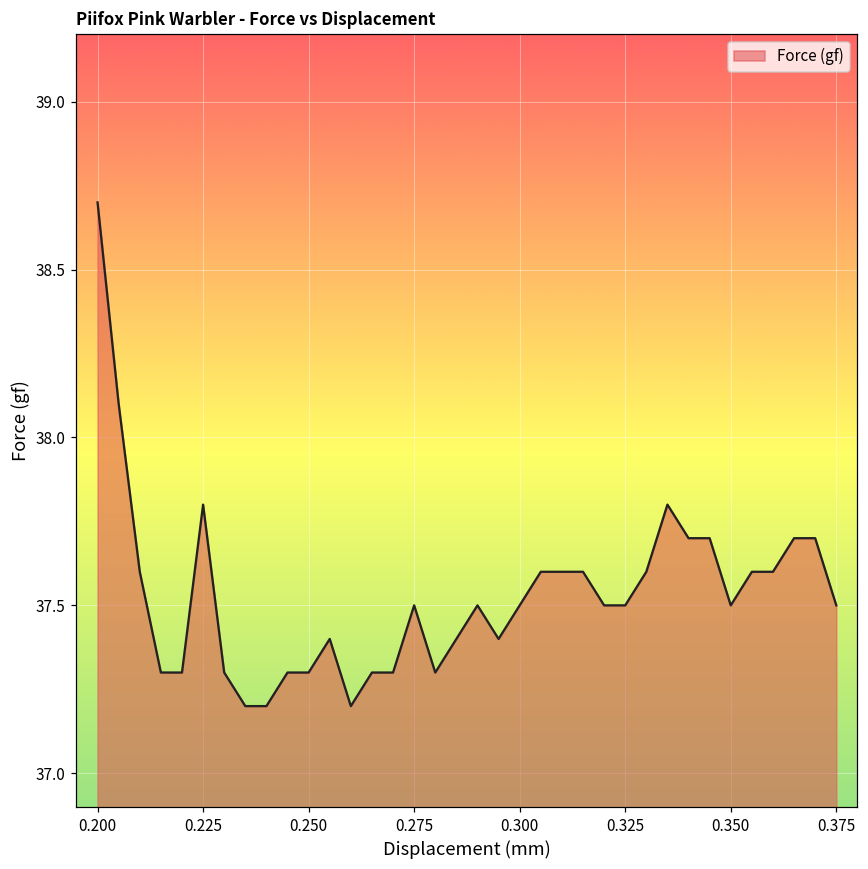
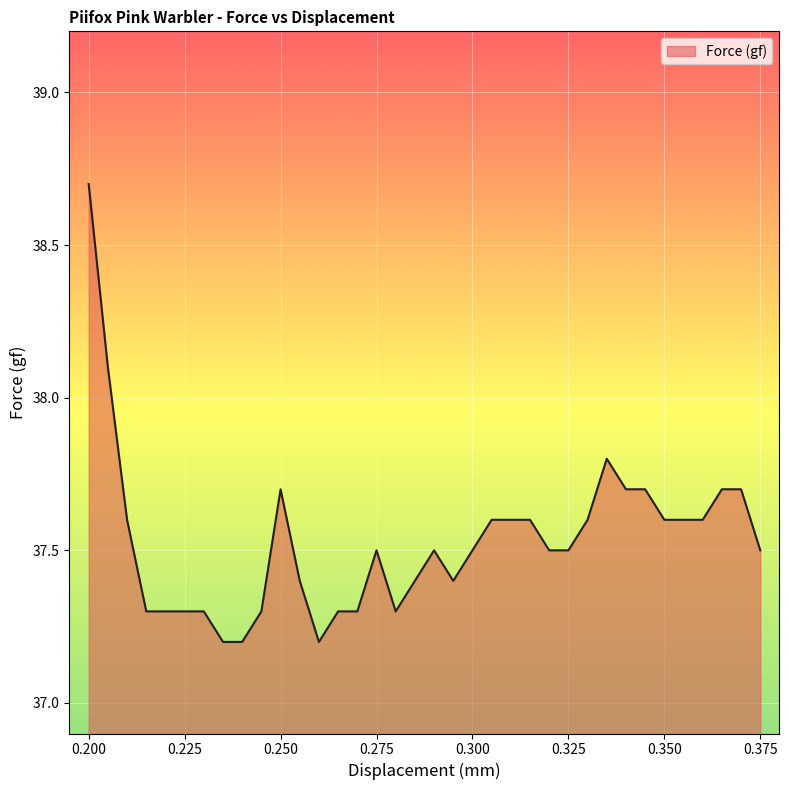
  {
    "0.200": 38.7,
-   "0.225": 37.8,
-   "0.250": 37.3,
+   "0.225": 37.3,
+   "0.250": 37.7,
    "0.275": 37.5,
    "0.300": 37.5,
    "0.325": 37.5,
-   "0.350": 37.5,
+   "0.350": 37.6,
    "0.375": 37.5
  }
